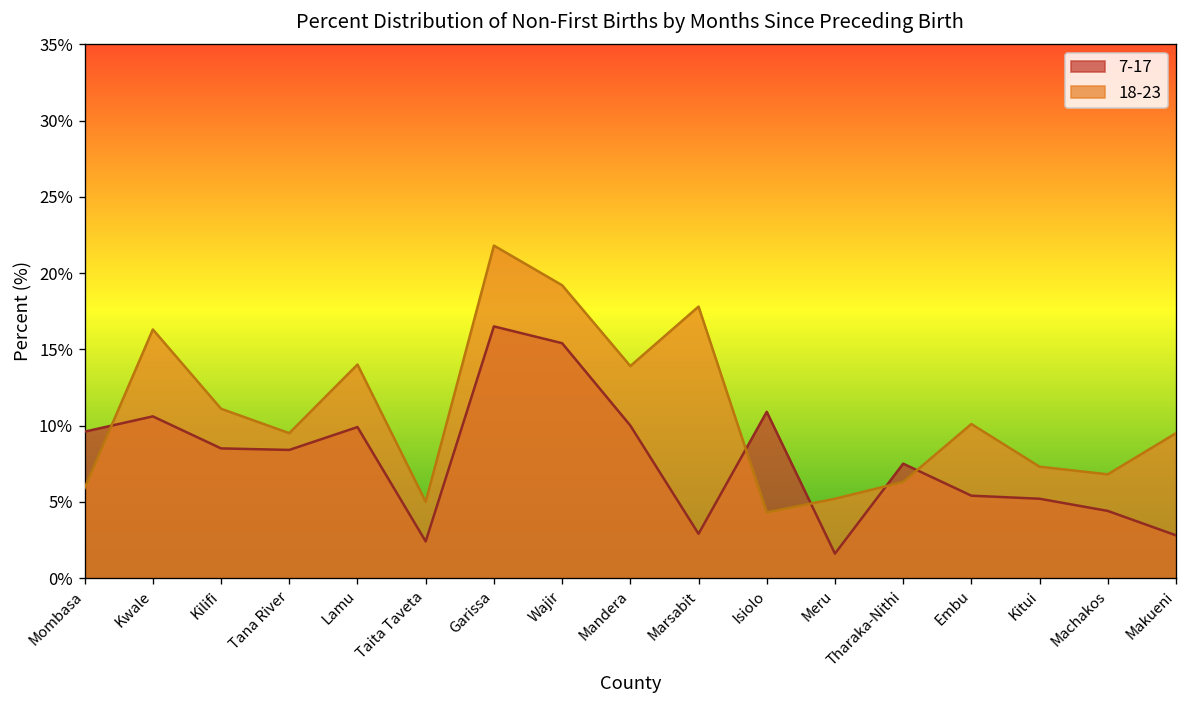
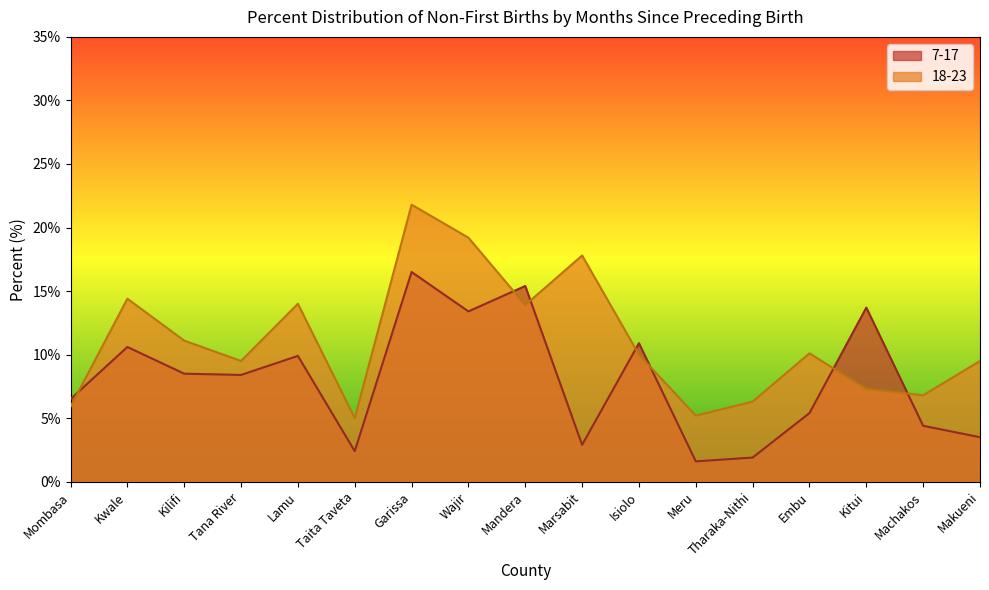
  {
    "7-17": {
-     "Mombasa": "9.6%",
+     "Mombasa": "6.5%",
      "Kwale": "10.6%",
      "Kilifi": "8.5%",
      "Tana River": "8.4%",
      "Lamu": "9.9%",
      "Taita Taveta": "2.4%",
      "Garissa": "16.5%",
-     "Wajir": "15.4%",
-     "Mandera": "10.0%",
+     "Wajir": "13.4%",
+     "Mandera": "15.4%",
      "Marsabit": "2.9%",
      "Isiolo": "10.9%",
      "Meru": "1.6%",
-     "Tharaka-Nithi": "7.5%",
+     "Tharaka-Nithi": "1.9%",
      "Embu": "5.4%",
-     "Kitui": "5.2%",
+     "Kitui": "13.7%",
      "Machakos": "4.4%",
-     "Makueni": "2.8%"
+     "Makueni": "3.5%"
    },
    "18-23": {
      "Mombasa": "5.9%",
-     "Kwale": "16.3%",
+     "Kwale": "14.4%",
      "Kilifi": "11.1%",
      "Tana River": "9.5%",
      "Lamu": "14.0%",
      "Taita Taveta": "5.0%",
      "Garissa": "21.8%",
      "Wajir": "19.2%",
      "Mandera": "13.9%",
      "Marsabit": "17.8%",
-     "Isiolo": "4.3%",
+     "Isiolo": "10.0%",
      "Meru": "5.2%",
      "Tharaka-Nithi": "6.3%",
      "Embu": "10.1%",
      "Kitui": "7.3%",
      "Machakos": "6.8%",
      "Makueni": "9.5%"
    }
  }
